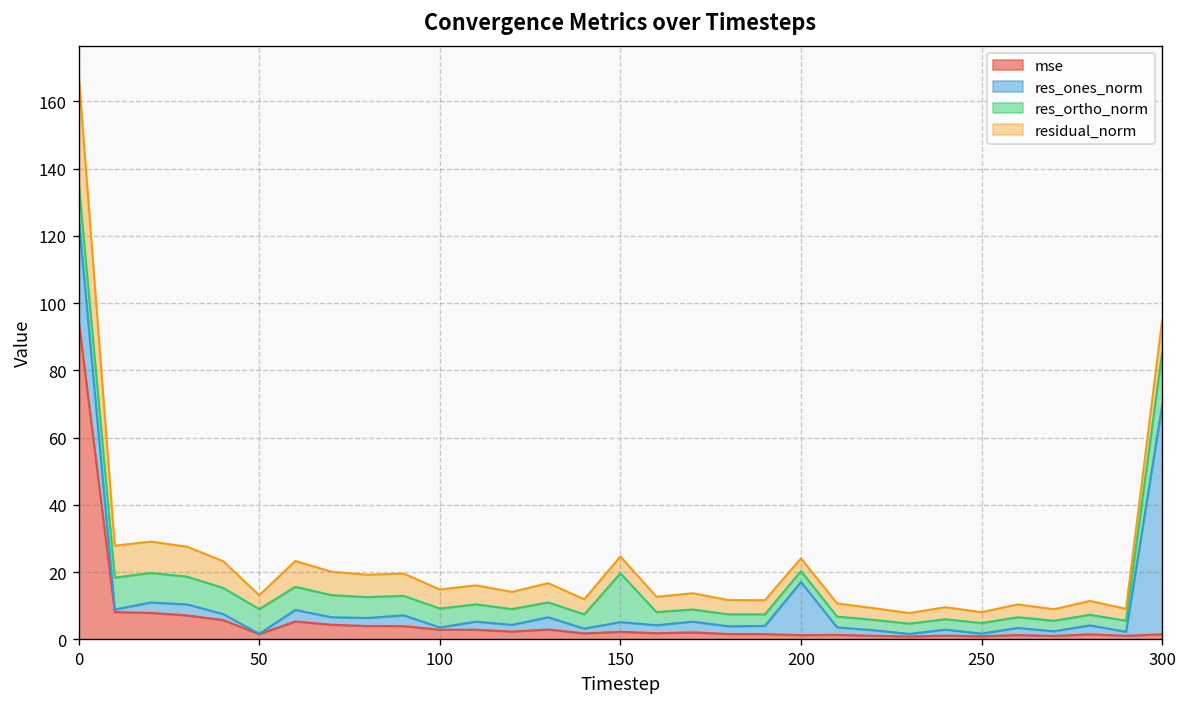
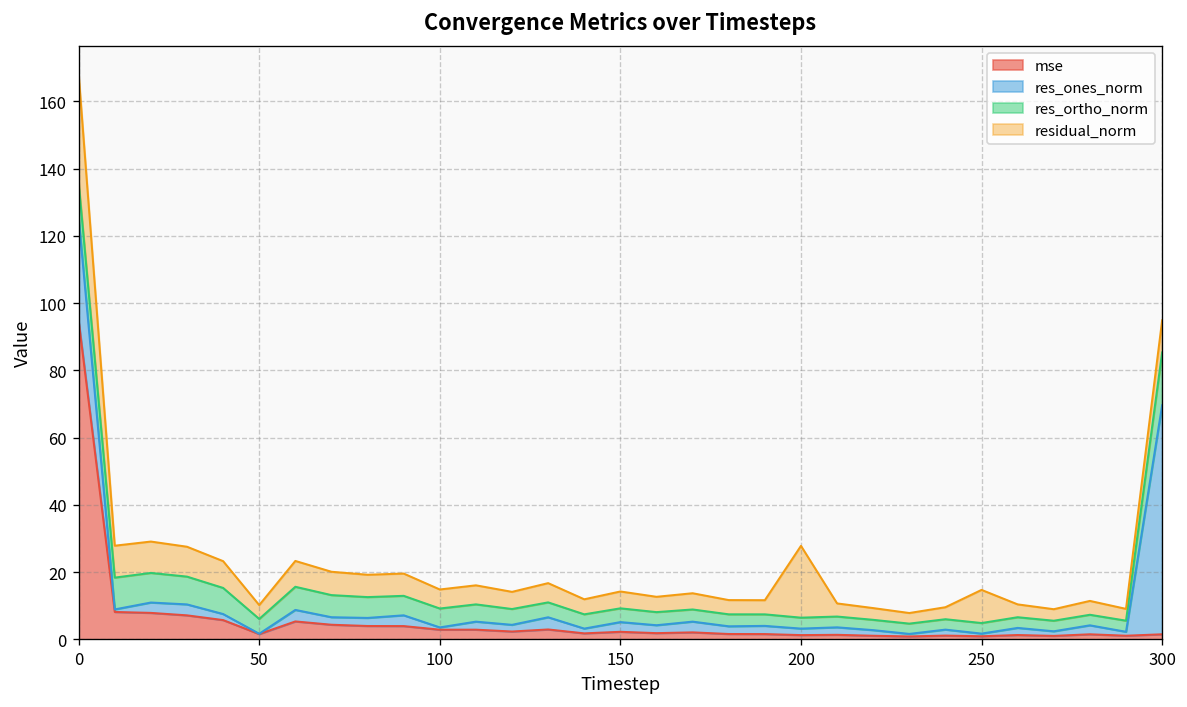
  {
    "mse": {
      "0": 95,
      "150": 2,
      "200": 1,
      "300": 2
    },
    "res_ones_norm": {
      "0": 31,
      "150": 3,
-     "200": 16,
+     "200": 2,
      "300": 68
    },
    "res_ortho_norm": {
      "0": 11,
-     "50": 7,
+     "50": 4,
      "100": 6,
-     "150": 14,
+     "150": 4,
      "200": 3,
      "250": 3,
      "300": 16
    },
    "residual_norm": {
      "0": 32,
      "50": 4,
      "100": 6,
      "150": 5,
-     "200": 4,
-     "250": 3,
+     "200": 21,
+     "250": 10,
      "300": 10
    }
  }
